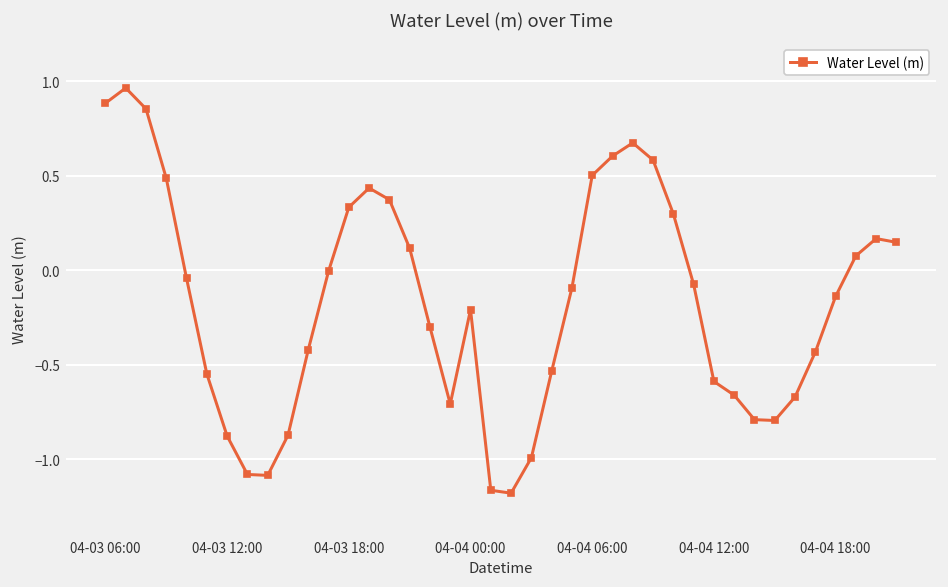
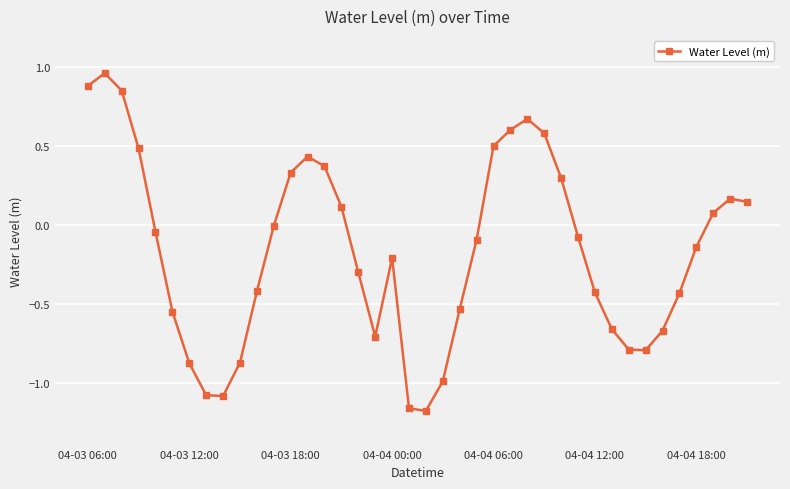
  {
    "04-03 06:00": 0.88,
    "04-03 12:00": -0.88,
    "04-03 18:00": 0.33,
    "04-04 00:00": -0.21,
    "04-04 06:00": 0.50,
-   "04-04 12:00": -0.59,
+   "04-04 12:00": -0.43,
    "04-04 18:00": -0.14
  }
